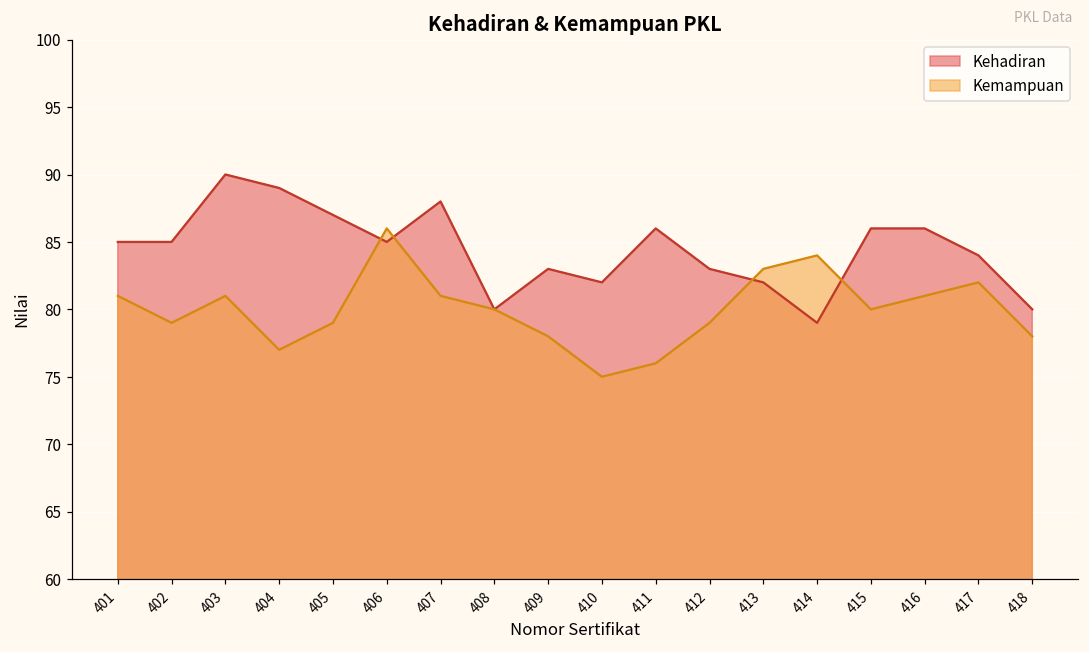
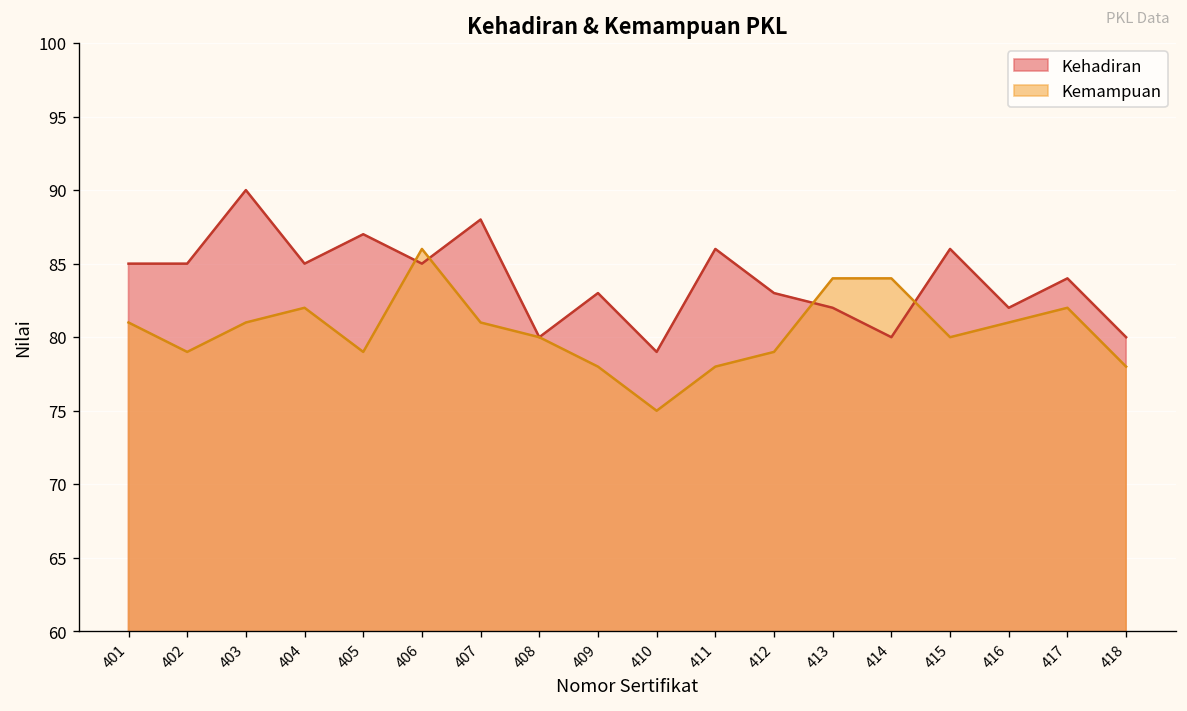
  {
    "Kehadiran": {
      "401": 85,
      "402": 85,
      "403": 90,
-     "404": 89,
+     "404": 85,
      "405": 87,
      "406": 85,
      "407": 88,
      "409": 83,
-     "410": 82,
+     "410": 79,
      "411": 86,
      "412": 83,
      "413": 82,
-     "414": 79,
+     "414": 80,
      "415": 86,
-     "416": 86,
+     "416": 82,
      "417": 84,
      "418": 80
    },
    "Kemampuan": {
      "401": 81,
      "402": 79,
      "403": 81,
-     "404": 77,
+     "404": 82,
      "405": 79,
      "406": 86,
      "407": 81,
      "409": 78,
      "410": 75,
-     "411": 76,
+     "411": 78,
      "412": 79,
-     "413": 83,
+     "413": 84,
      "414": 84,
      "415": 80,
      "416": 81,
      "417": 82,
      "418": 78
    }
  }
